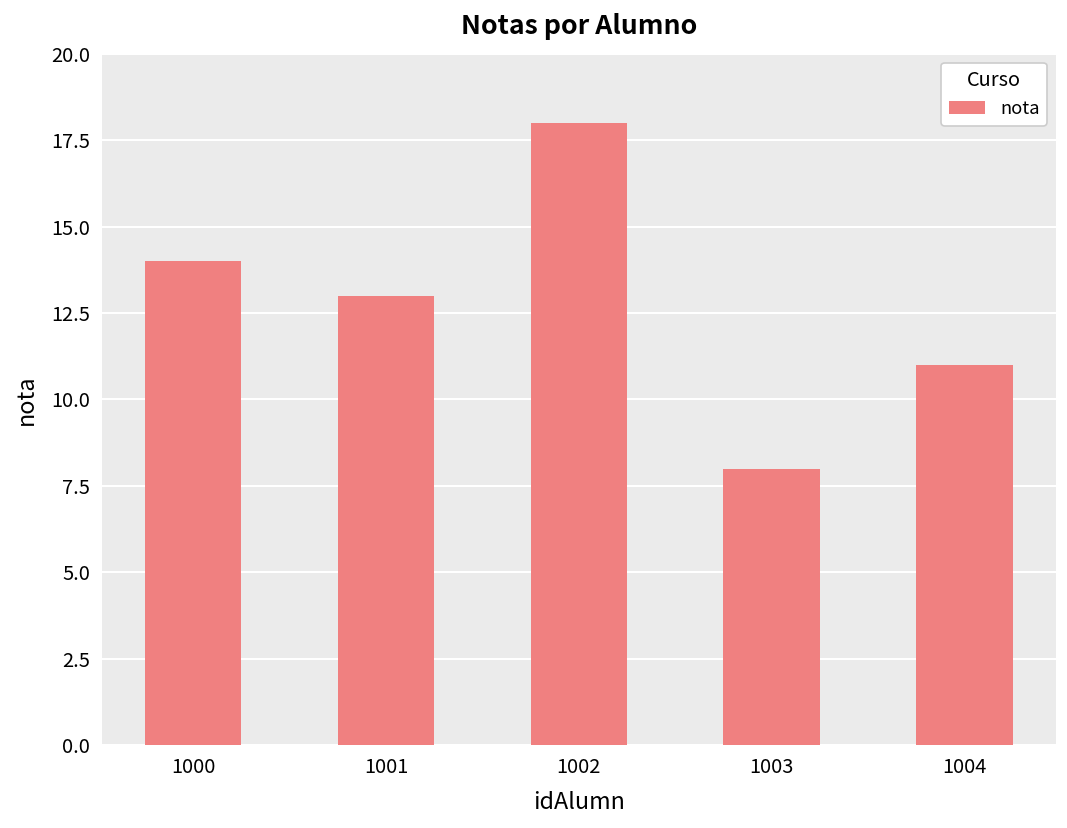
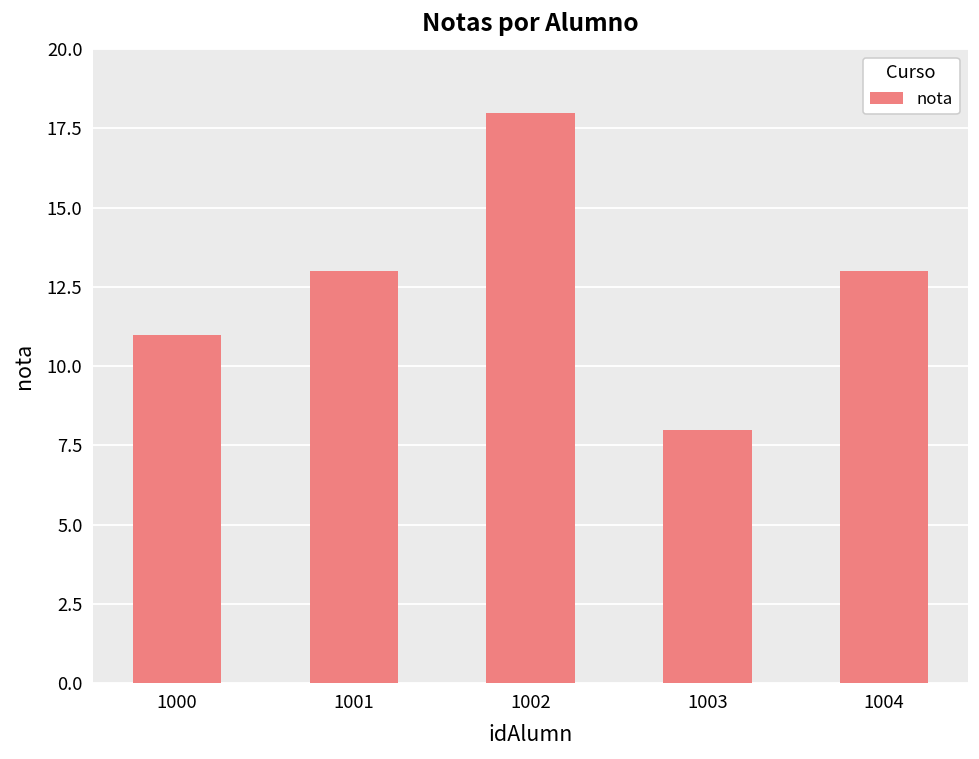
  {
-   "1000": 14,
+   "1000": 11,
    "1001": 13,
    "1002": 18,
    "1003": 8,
-   "1004": 11
+   "1004": 13
  }
